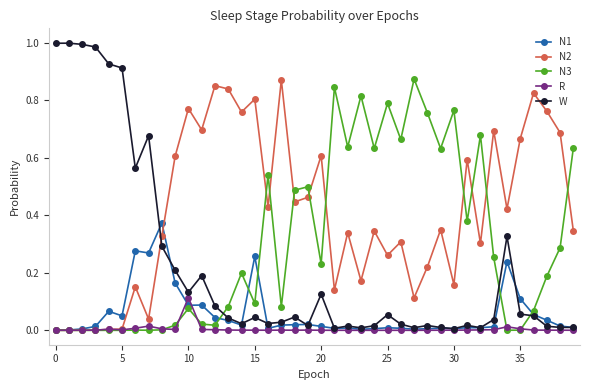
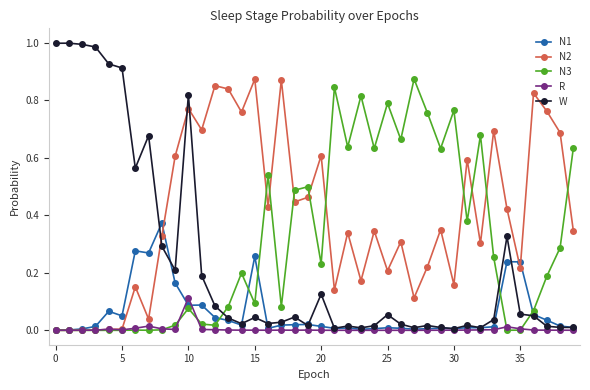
  {
    "N1": {
      "5": 0.05,
      "10": 0.09,
      "15": 0.26,
      "20": 0.01,
      "25": 0.01,
-     "35": 0.11
+     "35": 0.24
    },
    "N2": {
      "10": 0.77,
-     "15": 0.80,
+     "15": 0.87,
      "20": 0.61,
-     "25": 0.26,
+     "25": 0.21,
      "30": 0.16,
-     "35": 0.67
+     "35": 0.22
    },
    "N3": {
      "10": 0.08,
      "15": 0.09,
      "20": 0.23,
      "25": 0.79,
      "30": 0.76
    },
    "R": {
      "10": 0.11,
      "15": 0.00,
      "20": 0.00,
      "25": 0.00
    },
    "W": {
      "0": 1.00,
      "5": 0.91,
-     "10": 0.13,
+     "10": 0.82,
      "15": 0.04,
      "20": 0.13,
      "25": 0.05,
      "35": 0.06
    }
  }
